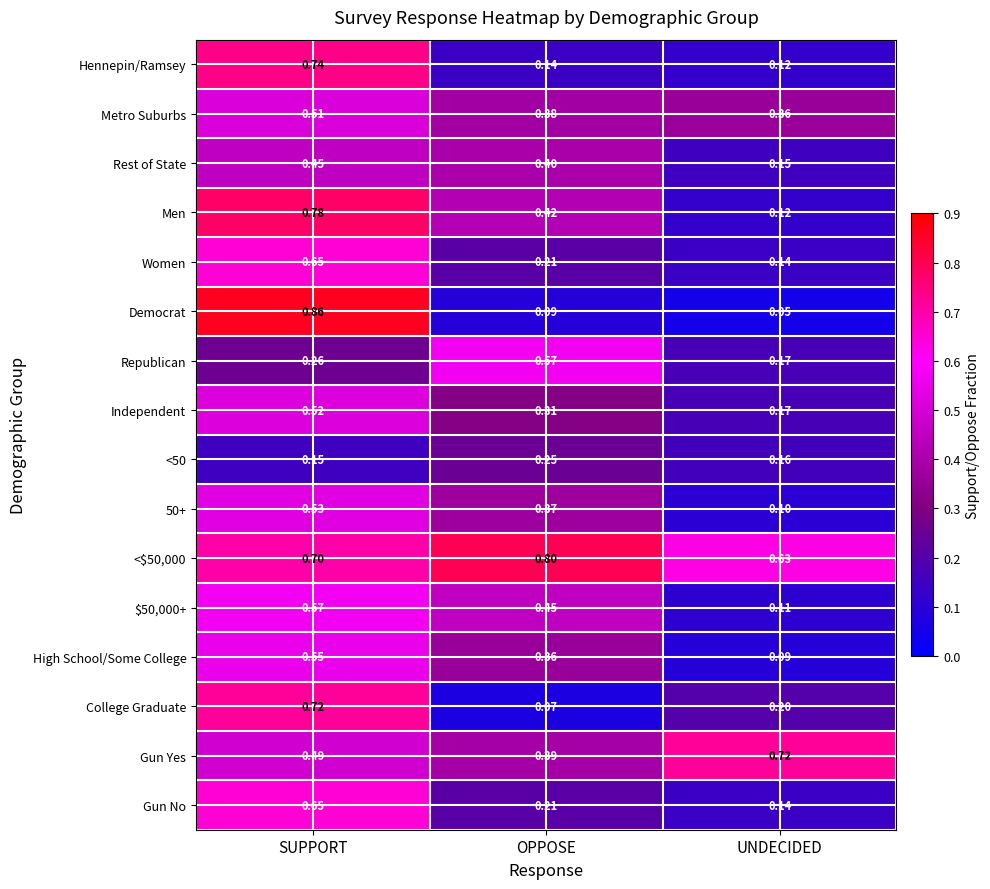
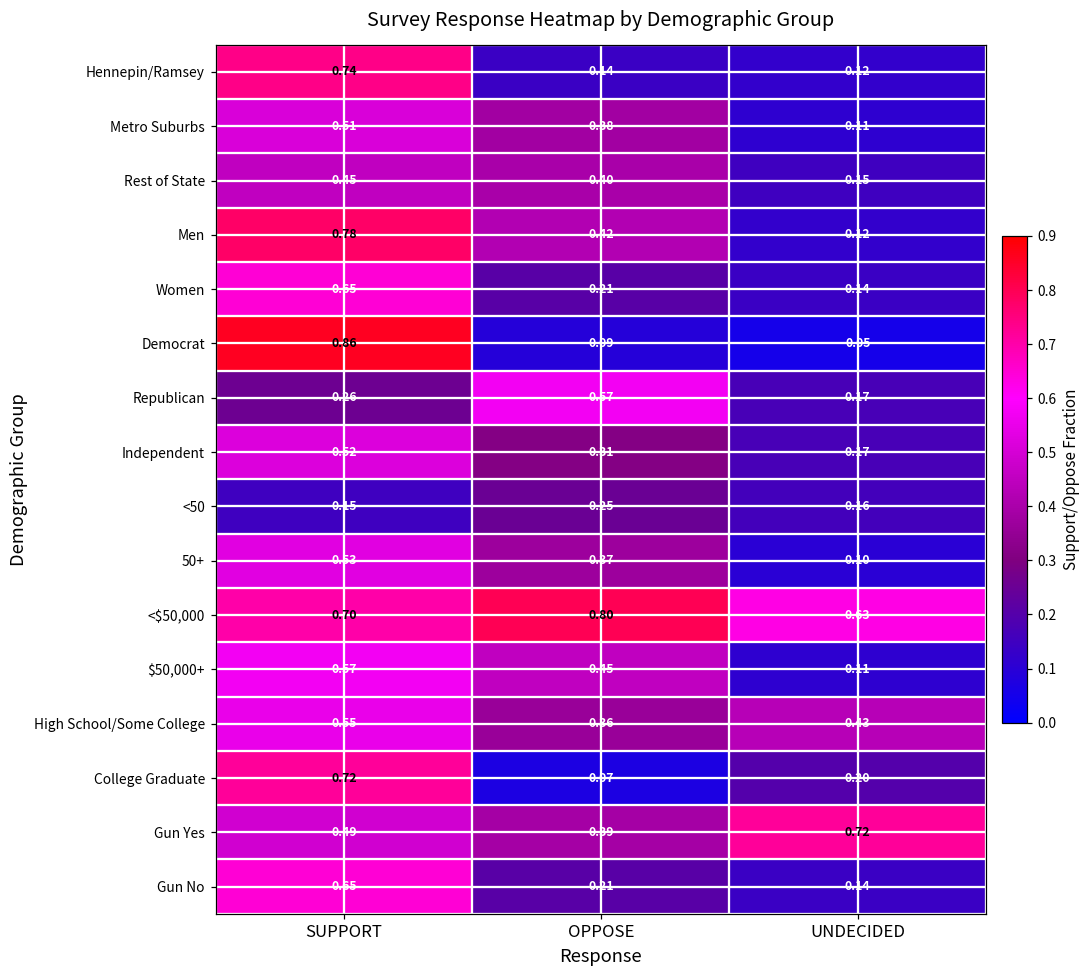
  {
    "Hennepin/Ramsey": {
      "SUPPORT": 0.74,
      "OPPOSE": 0.14,
      "UNDECIDED": 0.12
    },
    "Metro Suburbs": {
      "SUPPORT": 0.51,
      "OPPOSE": 0.38,
-     "UNDECIDED": 0.36
+     "UNDECIDED": 0.11
    },
    "Rest of State": {
      "SUPPORT": 0.45,
      "OPPOSE": 0.40,
      "UNDECIDED": 0.15
    },
    "Men": {
      "SUPPORT": 0.78,
      "OPPOSE": 0.42,
      "UNDECIDED": 0.12
    },
    "Women": {
      "SUPPORT": 0.65,
      "OPPOSE": 0.21,
      "UNDECIDED": 0.14
    },
    "Democrat": {
      "SUPPORT": 0.86,
      "OPPOSE": 0.09,
      "UNDECIDED": 0.05
    },
    "Republican": {
      "SUPPORT": 0.26,
      "OPPOSE": 0.57,
      "UNDECIDED": 0.17
    },
    "Independent": {
      "SUPPORT": 0.52,
      "OPPOSE": 0.31,
      "UNDECIDED": 0.17
    },
    "<50": {
      "SUPPORT": 0.15,
      "OPPOSE": 0.25,
      "UNDECIDED": 0.16
    },
    "50+": {
      "SUPPORT": 0.53,
      "OPPOSE": 0.37,
      "UNDECIDED": 0.10
    },
    "<$50,000": {
      "SUPPORT": 0.70,
      "OPPOSE": 0.80,
      "UNDECIDED": 0.63
    },
    "$50,000+": {
      "SUPPORT": 0.57,
      "OPPOSE": 0.45,
      "UNDECIDED": 0.11
    },
    "High School/Some College": {
      "SUPPORT": 0.55,
      "OPPOSE": 0.36,
-     "UNDECIDED": 0.09
+     "UNDECIDED": 0.43
    },
    "College Graduate": {
      "SUPPORT": 0.72,
      "OPPOSE": 0.07,
      "UNDECIDED": 0.20
    },
    "Gun Yes": {
      "SUPPORT": 0.49,
      "OPPOSE": 0.39,
      "UNDECIDED": 0.72
    },
    "Gun No": {
      "SUPPORT": 0.65,
      "OPPOSE": 0.21,
      "UNDECIDED": 0.14
    }
  }
